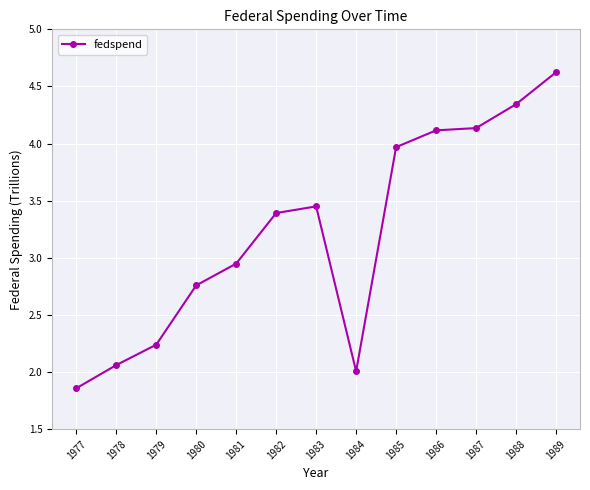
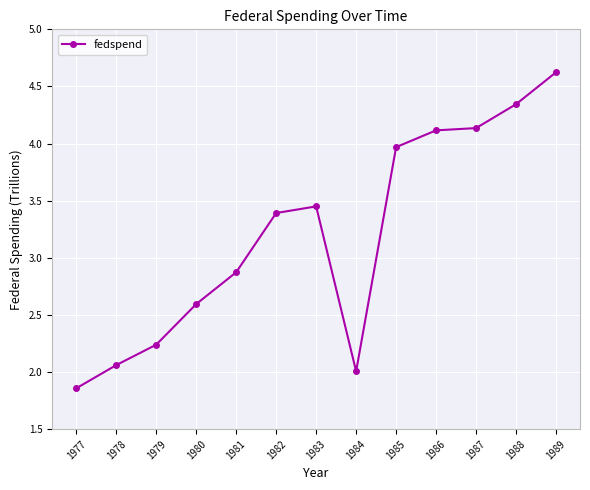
  {
    "1977": 1.86,
    "1978": 2.06,
    "1979": 2.24,
-   "1980": 2.76,
-   "1981": 2.95,
+   "1980": 2.59,
+   "1981": 2.87,
    "1982": 3.39,
    "1983": 3.45,
    "1984": 2.01,
    "1985": 3.97,
    "1986": 4.12,
    "1987": 4.14,
    "1988": 4.34,
    "1989": 4.62
  }
